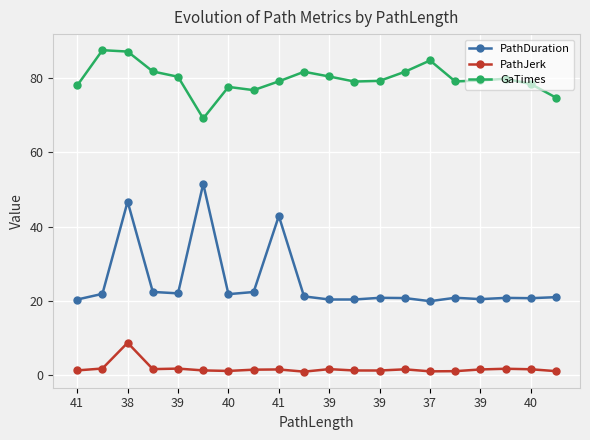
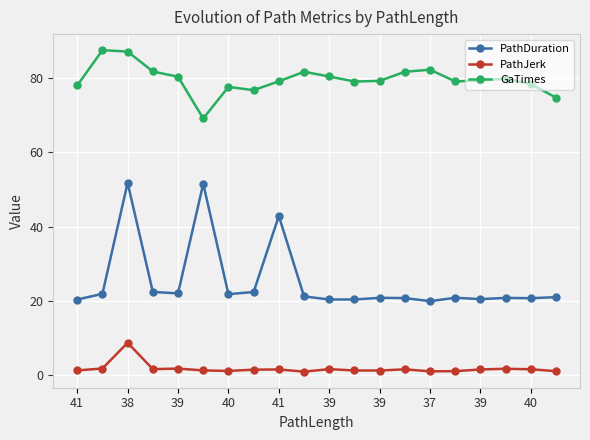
  {
    "PathDuration": {
-     "38": 47,
+     "38": 52,
      "37": 20
    },
    "PathJerk": {
      "38": 9,
      "37": 1
    },
    "GaTimes": {
      "38": 87,
-     "37": 85
+     "37": 82
    }
  }
